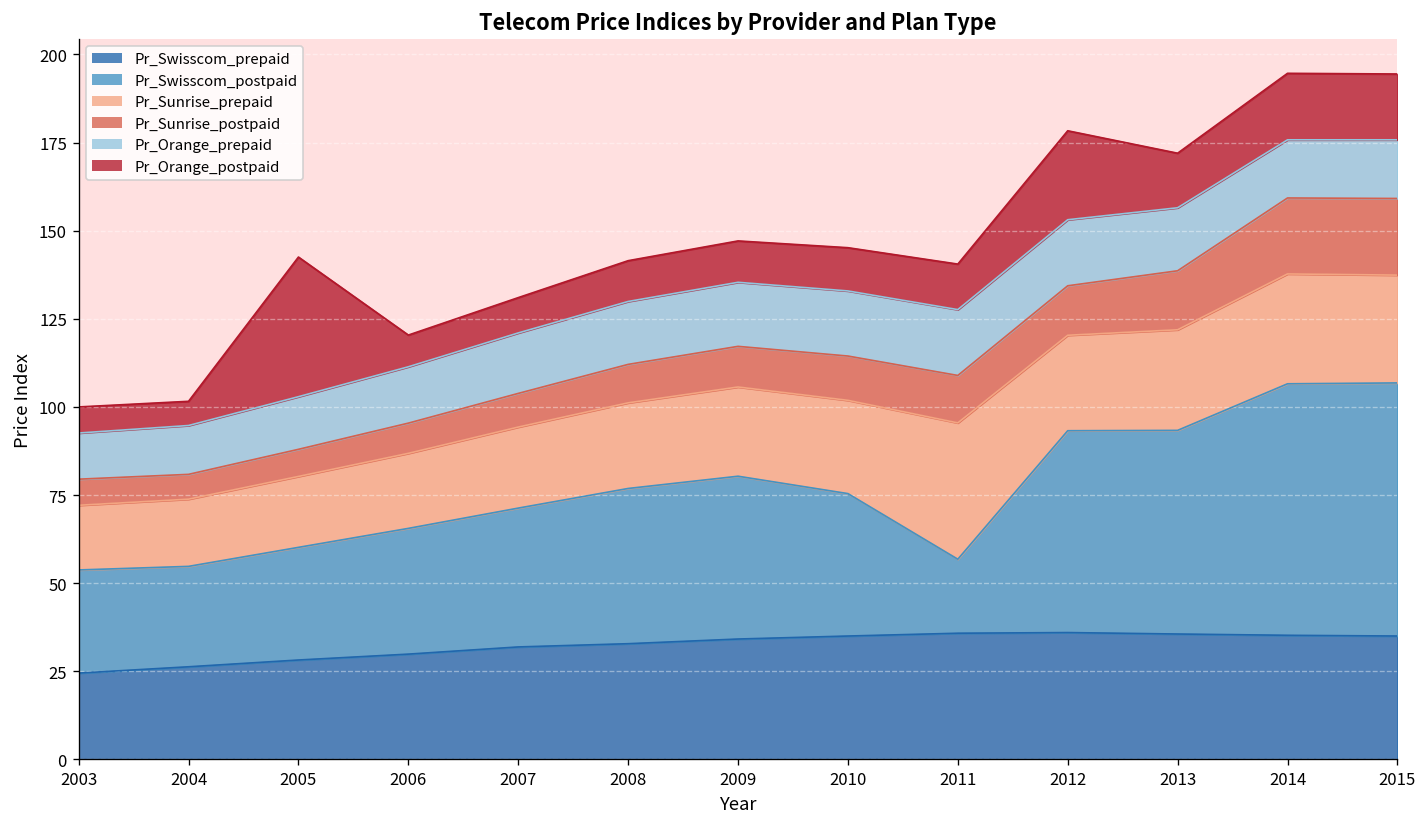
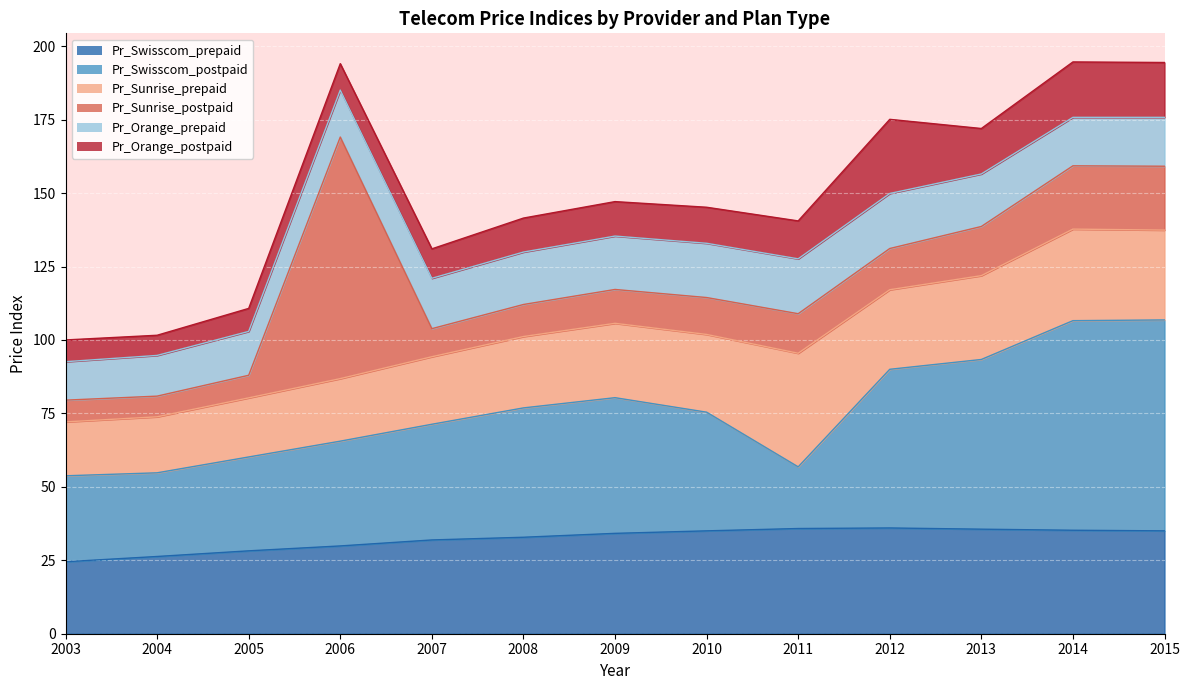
  {
    "Pr_Swisscom_prepaid": {
      "2003": 25,
      "2004": 26,
      "2005": 28,
      "2006": 30,
      "2007": 32,
      "2008": 33,
      "2009": 34,
      "2010": 35,
      "2011": 36,
      "2012": 36,
      "2013": 36,
      "2014": 35,
      "2015": 35
    },
    "Pr_Swisscom_postpaid": {
      "2003": 29,
      "2004": 28,
      "2005": 32,
      "2006": 36,
      "2007": 39,
      "2008": 44,
      "2009": 46,
      "2010": 40,
      "2011": 21,
-     "2012": 57,
+     "2012": 54,
      "2013": 58,
      "2014": 71,
      "2015": 72
    },
    "Pr_Sunrise_prepaid": {
      "2003": 18,
      "2004": 19,
      "2005": 20,
      "2006": 21,
      "2007": 23,
      "2008": 24,
      "2009": 25,
      "2010": 26,
      "2011": 39,
      "2012": 27,
      "2013": 29,
      "2014": 31,
      "2015": 31
    },
    "Pr_Sunrise_postpaid": {
      "2003": 7,
      "2004": 7,
      "2005": 8,
-     "2006": 9,
+     "2006": 82,
      "2007": 10,
      "2008": 11,
      "2009": 12,
      "2010": 13,
      "2011": 13,
      "2012": 14,
      "2013": 17,
      "2014": 22,
      "2015": 22
    },
    "Pr_Orange_prepaid": {
      "2003": 13,
      "2004": 14,
      "2005": 15,
      "2006": 16,
      "2007": 17,
      "2008": 18,
      "2009": 18,
      "2010": 18,
      "2011": 19,
      "2012": 19,
      "2013": 18,
      "2014": 16,
      "2015": 17
    },
    "Pr_Orange_postpaid": {
      "2003": 7,
      "2004": 7,
-     "2005": 40,
+     "2005": 8,
      "2006": 9,
      "2007": 10,
      "2008": 12,
      "2009": 12,
      "2010": 12,
      "2011": 13,
      "2012": 25,
      "2013": 15,
      "2014": 19,
      "2015": 19
    }
  }
